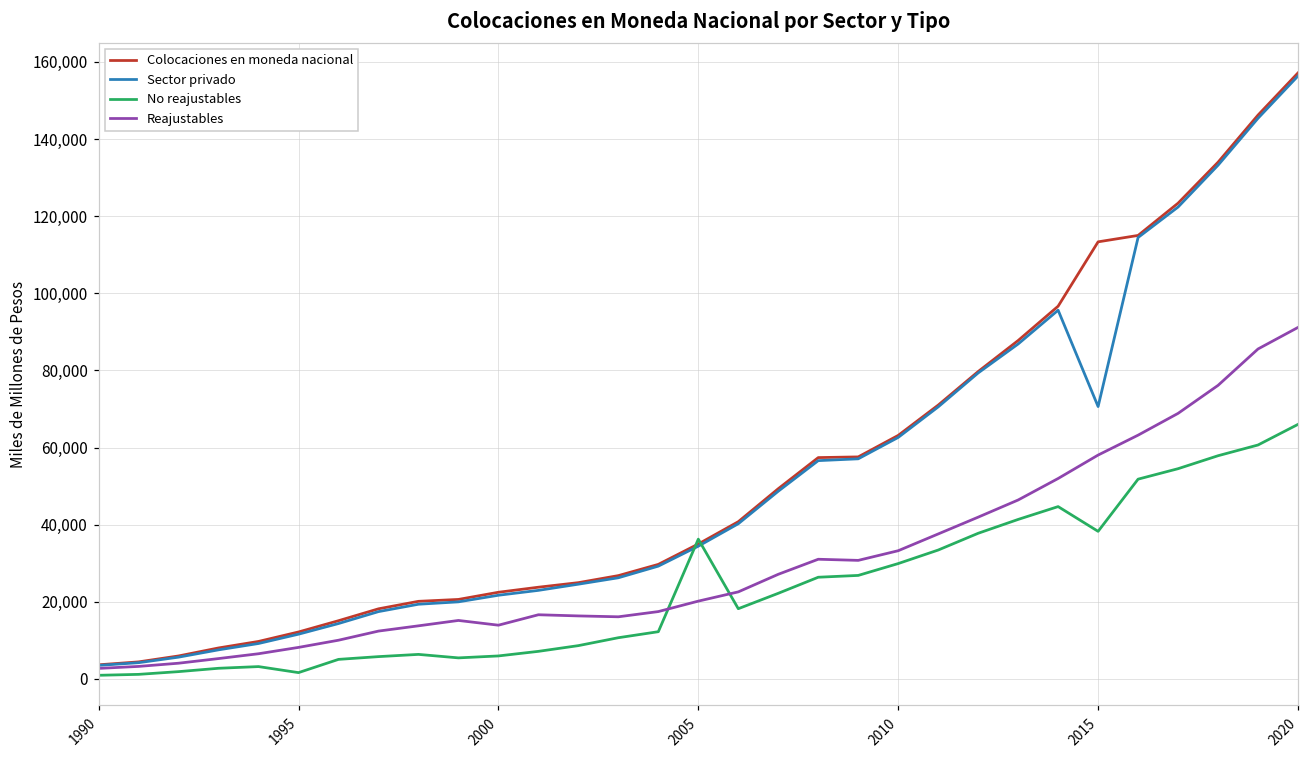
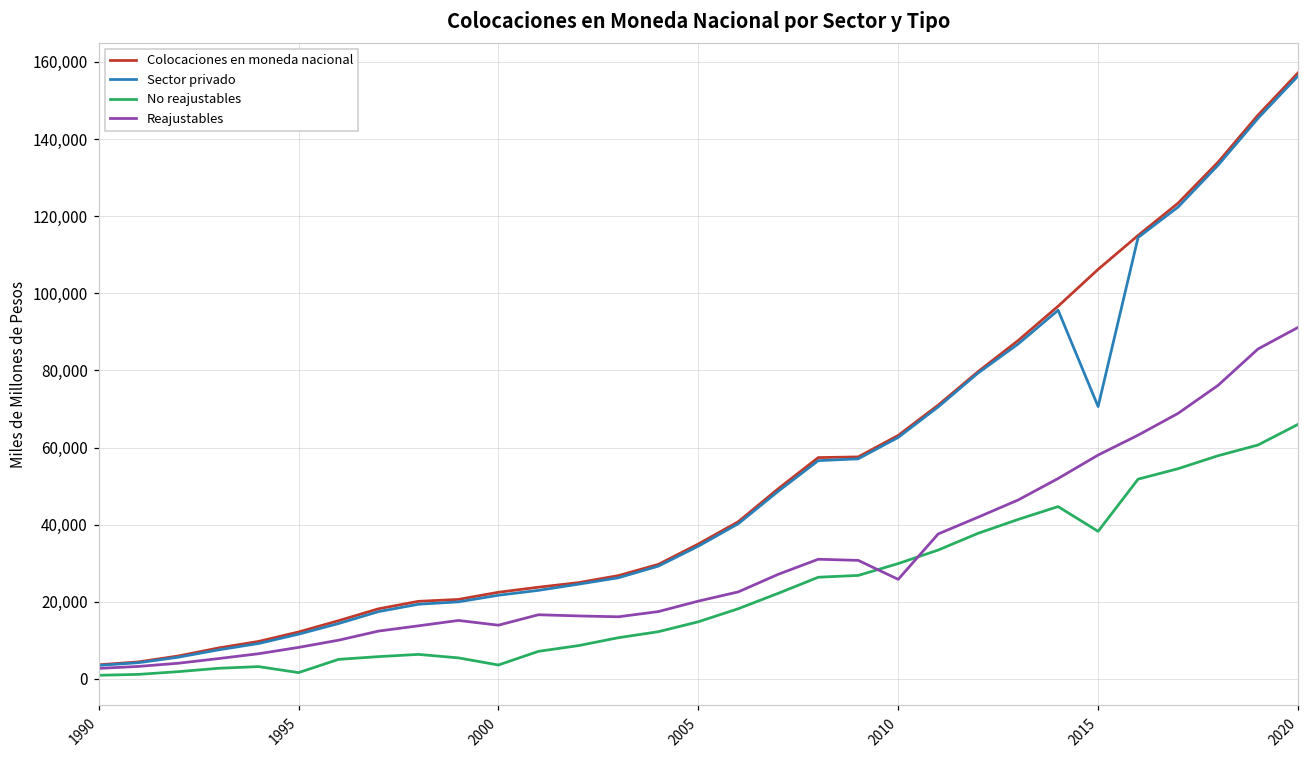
  {
    "Colocaciones en moneda nacional": {
      "2000": "22,000",
-     "2015": "113,000",
+     "2015": "106,000",
      "2020": "157,000"
    },
    "Sector privado": {
      "2000": "22,000",
      "2015": "71,000",
      "2020": "156,000"
    },
    "No reajustables": {
      "1990": "1,000",
      "1995": "2,000",
-     "2000": "6,000",
-     "2005": "36,000",
+     "2000": "4,000",
+     "2005": "15,000",
      "2010": "30,000",
      "2015": "38,000",
      "2020": "66,000"
    },
    "Reajustables": {
      "1990": "3,000",
      "1995": "8,000",
      "2000": "14,000",
      "2005": "20,000",
-     "2010": "33,000",
+     "2010": "26,000",
      "2015": "58,000",
      "2020": "91,000"
    }
  }
